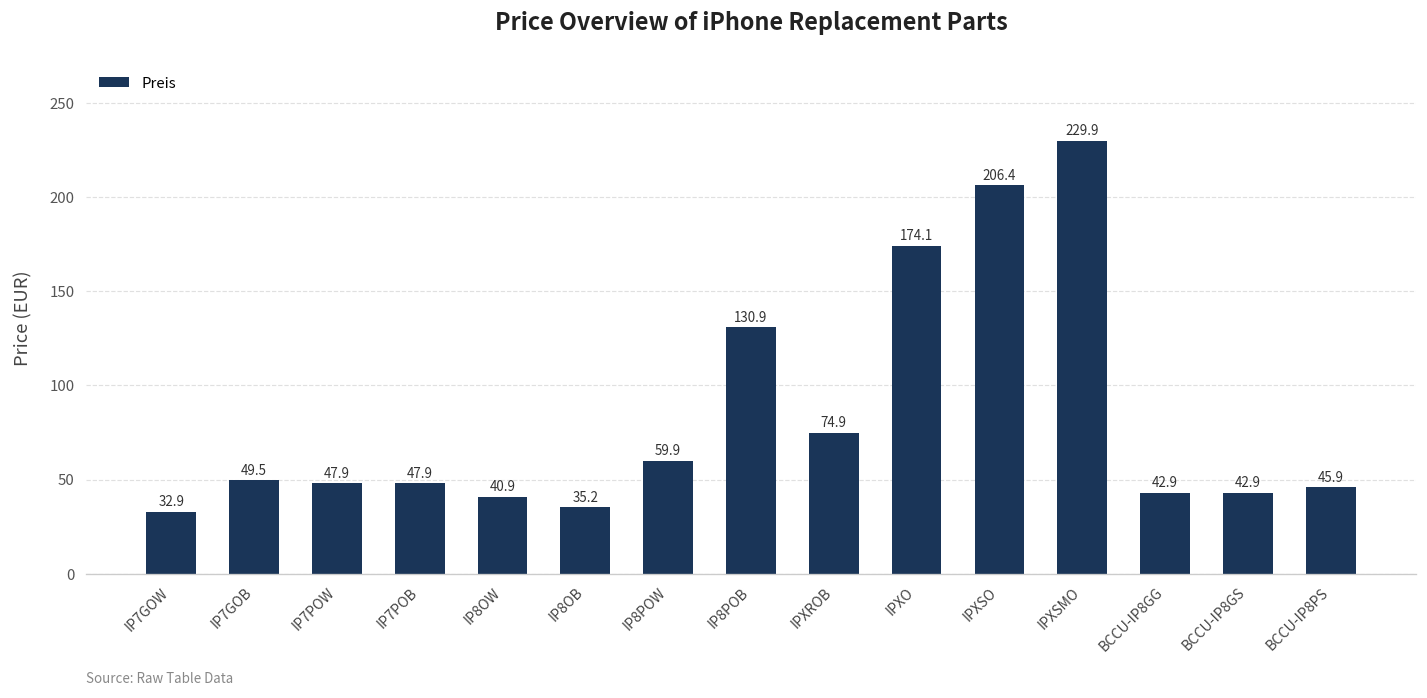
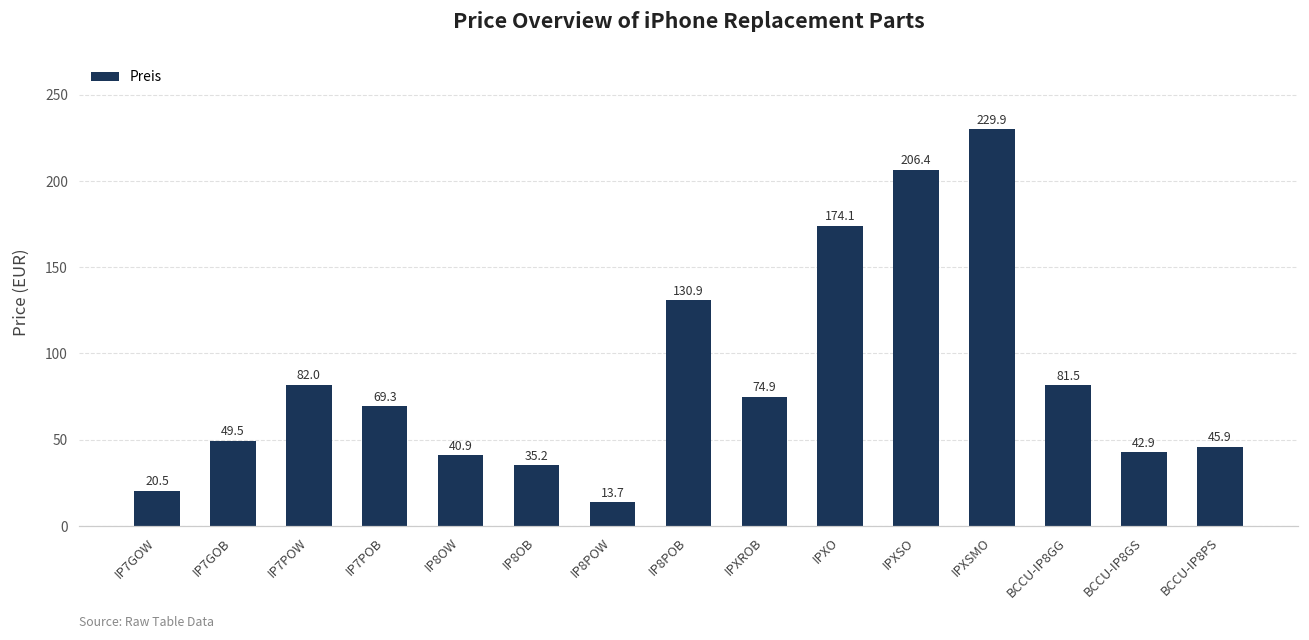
  {
-   "IP7GOW": 32.9,
+   "IP7GOW": 20.5,
    "IP7GOB": 49.5,
-   "IP7POW": 47.9,
-   "IP7POB": 47.9,
+   "IP7POW": 82.0,
+   "IP7POB": 69.3,
    "IP8OW": 40.9,
    "IP8OB": 35.2,
-   "IP8POW": 59.9,
+   "IP8POW": 13.7,
    "IP8POB": 130.9,
    "IPXROB": 74.9,
    "IPXO": 174.1,
    "IPXSO": 206.4,
    "IPXSMO": 229.9,
-   "BCCU-IP8GG": 42.9,
+   "BCCU-IP8GG": 81.5,
    "BCCU-IP8GS": 42.9,
    "BCCU-IP8PS": 45.9
  }
